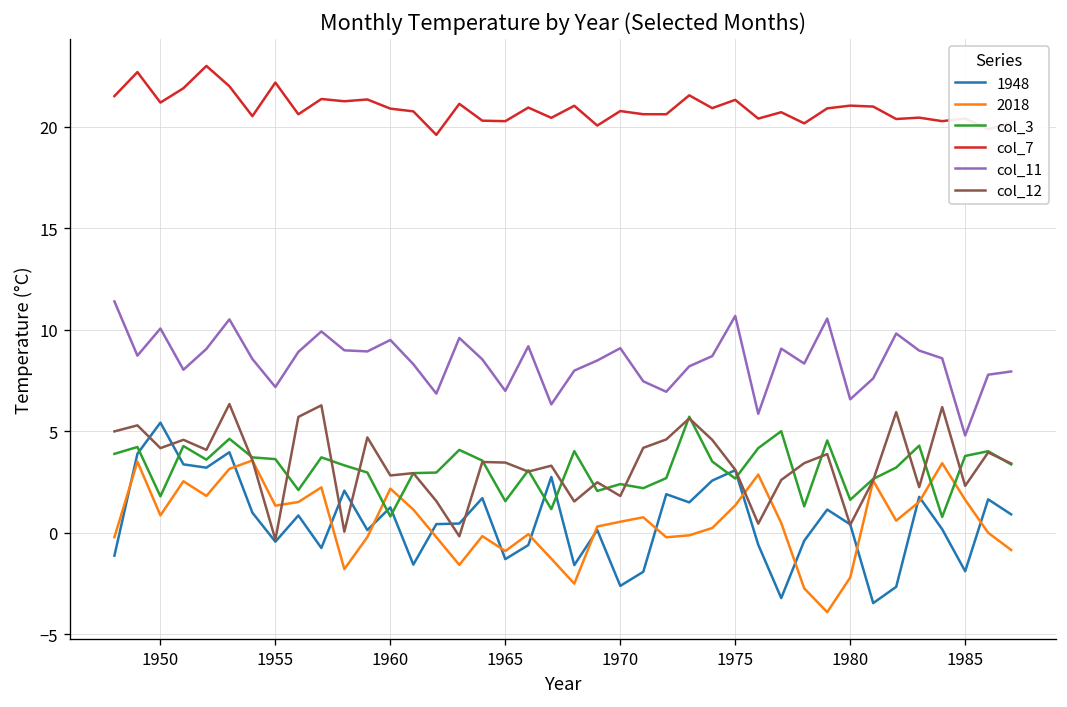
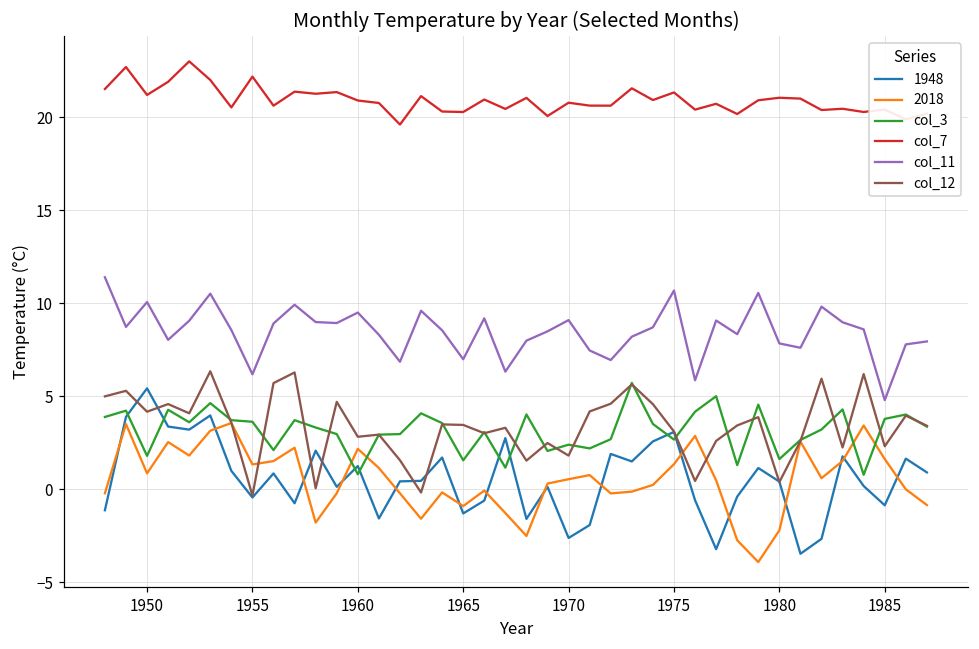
  {
    "1948": {
      "1950": 5.4,
      "1960": 1.2,
      "1965": -1.3,
      "1970": -2.6,
-     "1985": -1.9
+     "1985": -0.9
    },
    "2018": {
      "1950": 0.9,
      "1955": 1.3,
      "1960": 2.2,
      "1965": -0.9,
      "1970": 0.5,
      "1975": 1.3,
      "1980": -2.2,
      "1985": 1.6
    },
    "col_3": {
      "1950": 1.8,
      "1955": 3.6,
      "1960": 0.8,
      "1965": 1.6,
      "1970": 2.4,
      "1975": 2.7,
      "1980": 1.6,
      "1985": 3.8
    },
    "col_7": {
      "1950": 21.2,
      "1955": 22.2,
      "1960": 20.9,
      "1965": 20.3,
      "1970": 20.8,
      "1975": 21.3,
      "1980": 21.0
    },
    "col_11": {
      "1950": 10.1,
-     "1955": 7.2,
+     "1955": 6.2,
      "1960": 9.5,
      "1965": 7.0,
      "1970": 9.1,
      "1975": 10.7,
-     "1980": 6.6,
+     "1980": 7.8,
      "1985": 4.8
    },
    "col_12": {
      "1950": 4.2,
      "1960": 2.8,
      "1965": 3.5,
      "1970": 1.8,
      "1985": 2.3
    }
  }
